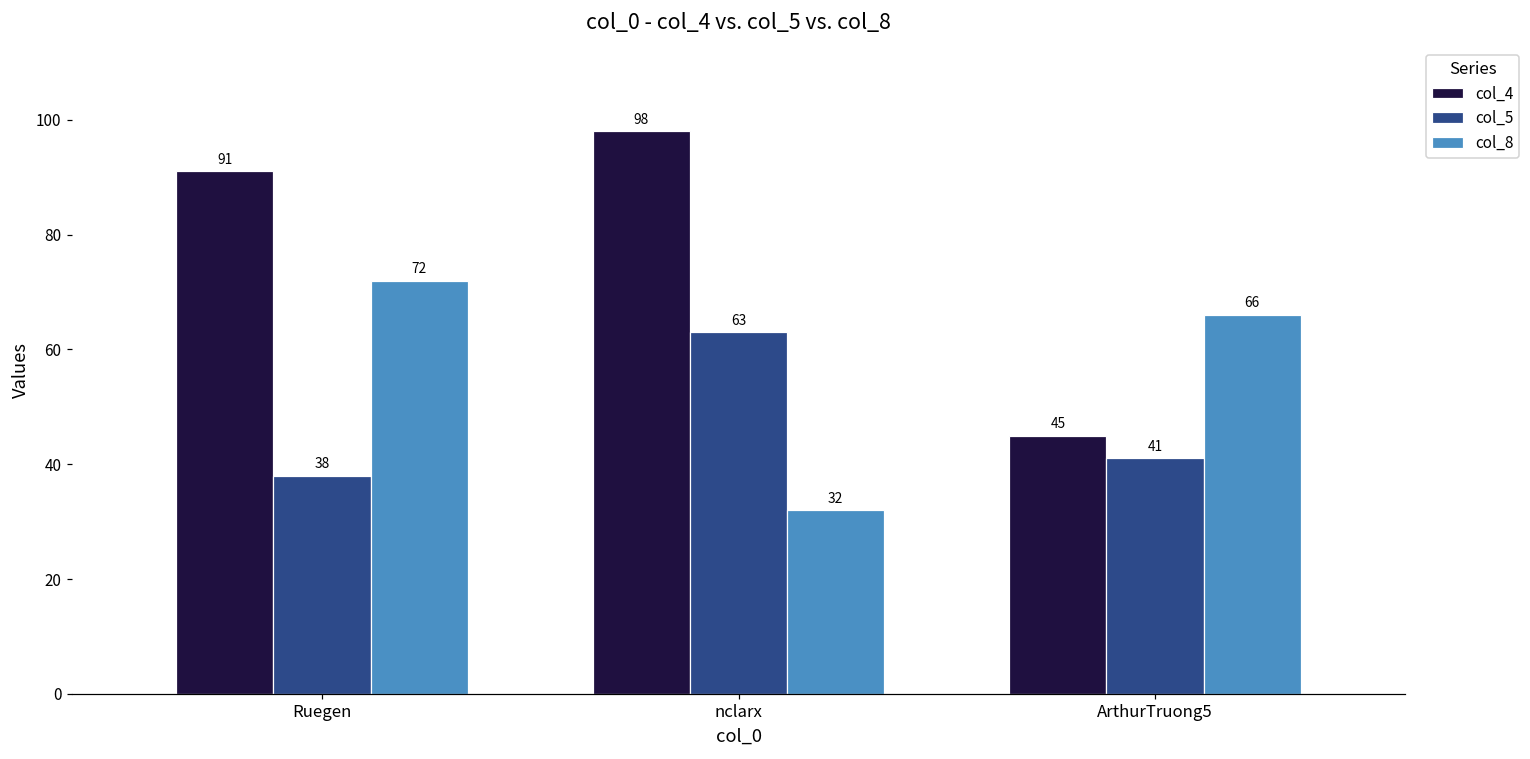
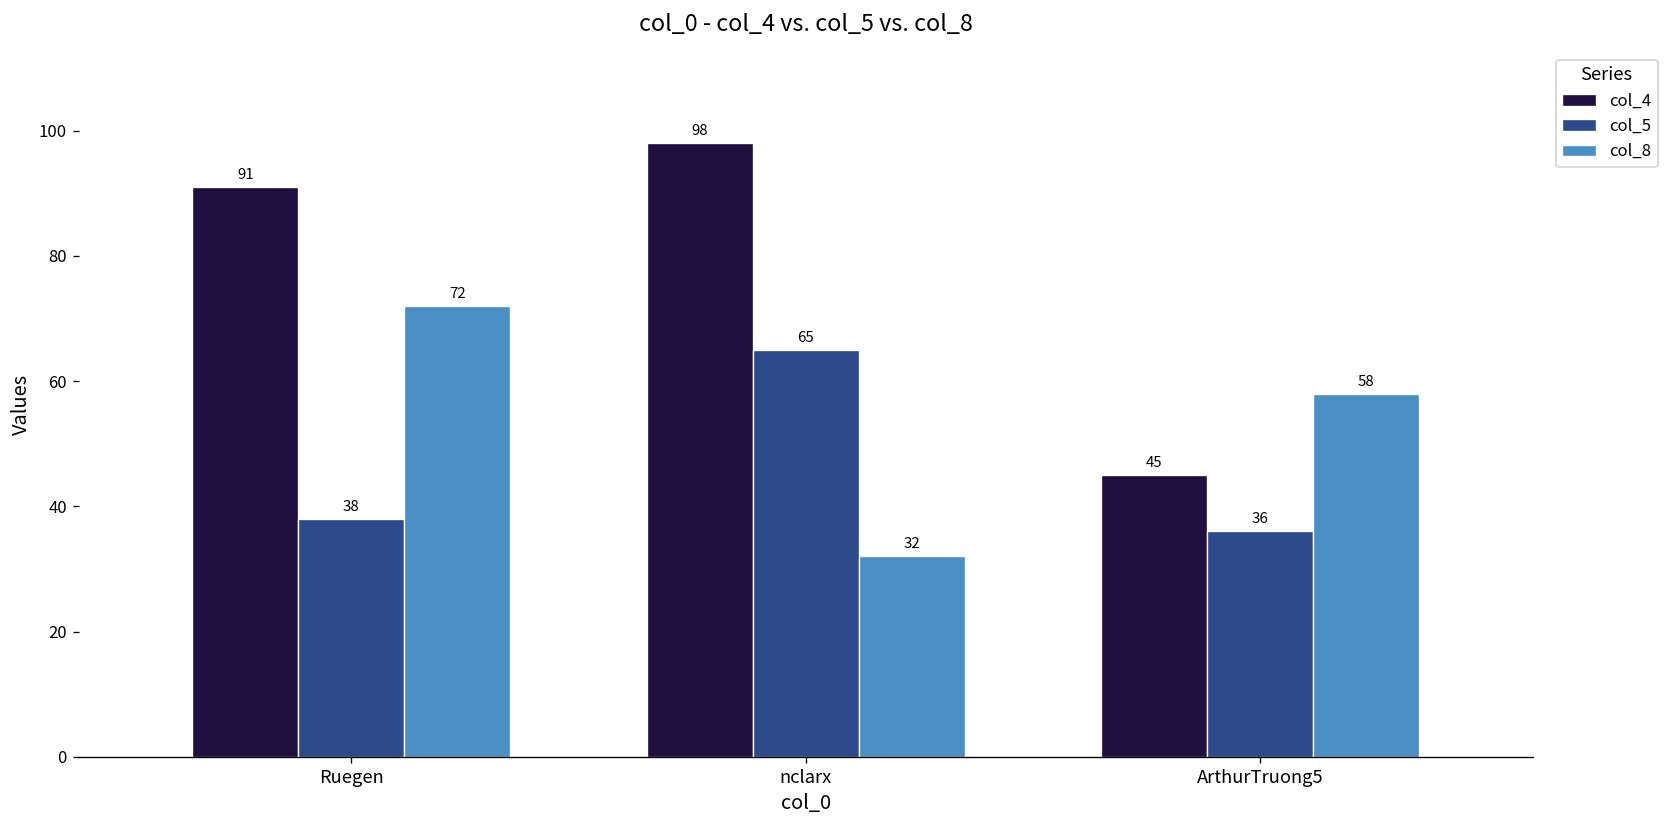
  {
    "col_4": {
      "Ruegen": 91,
      "nclarx": 98,
      "ArthurTruong5": 45
    },
    "col_5": {
      "Ruegen": 38,
-     "nclarx": 63,
-     "ArthurTruong5": 41
+     "nclarx": 65,
+     "ArthurTruong5": 36
    },
    "col_8": {
      "Ruegen": 72,
      "nclarx": 32,
-     "ArthurTruong5": 66
+     "ArthurTruong5": 58
    }
  }
